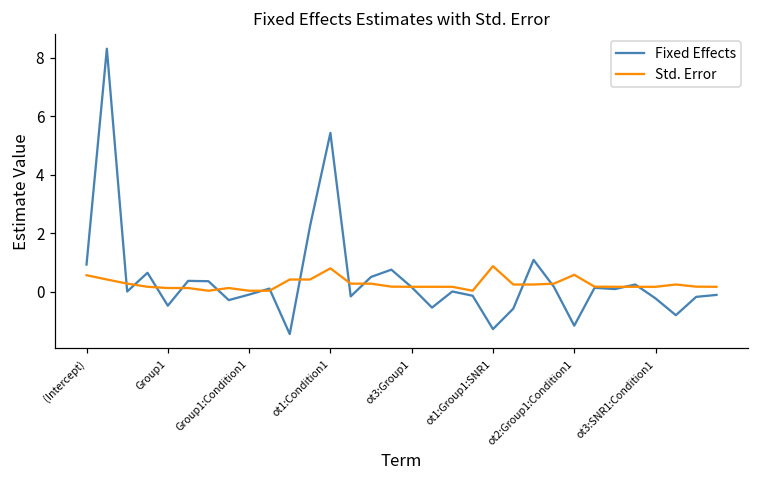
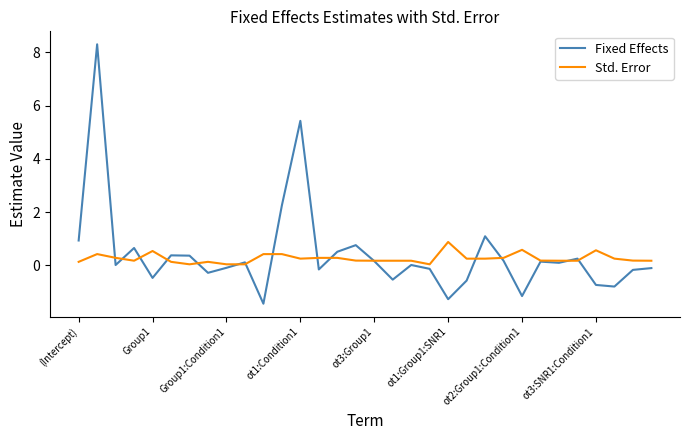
  {
    "Fixed Effects": {
      "(Intercept)": 0.9,
      "Group1": -0.5,
      "Group1:Condition1": -0.1,
      "ot1:Condition1": 5.4,
      "ot1:Group1:SNR1": -1.3,
      "ot2:Group1:Condition1": -1.2,
-     "ot3:SNR1:Condition1": -0.2
+     "ot3:SNR1:Condition1": -0.7
    },
    "Std. Error": {
-     "(Intercept)": 0.6,
-     "Group1": 0.1,
+     "(Intercept)": 0.1,
+     "Group1": 0.5,
      "Group1:Condition1": 0.0,
-     "ot1:Condition1": 0.8,
+     "ot1:Condition1": 0.2,
      "ot1:Group1:SNR1": 0.9,
      "ot2:Group1:Condition1": 0.6,
-     "ot3:SNR1:Condition1": 0.2
+     "ot3:SNR1:Condition1": 0.6
    }
  }
